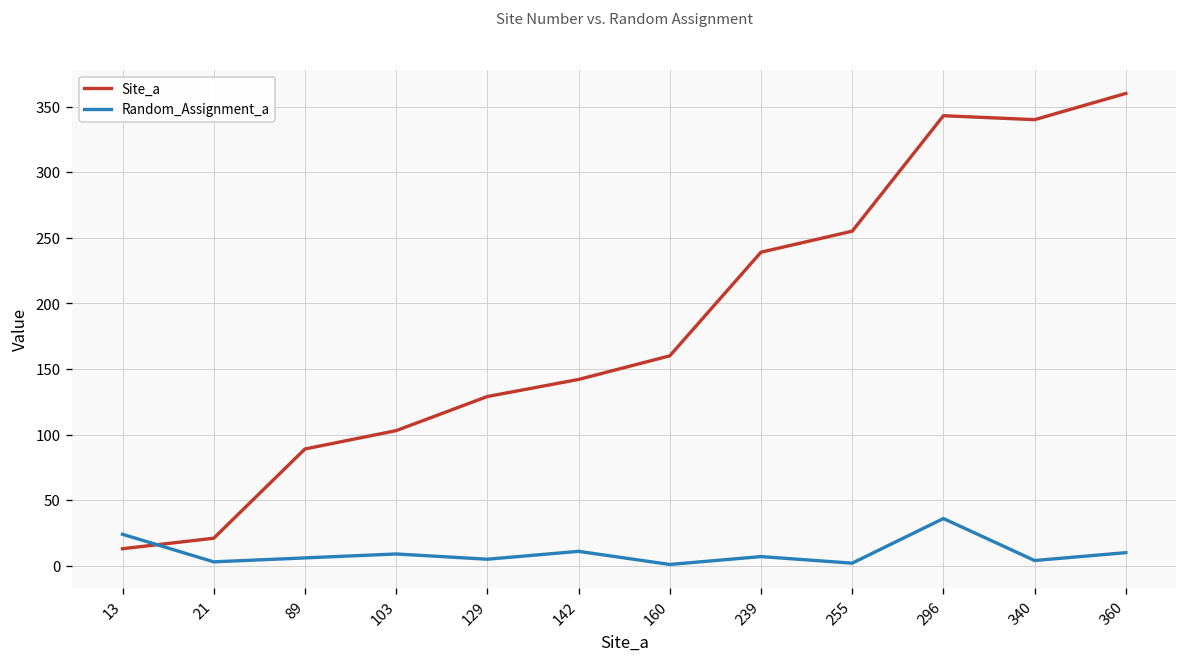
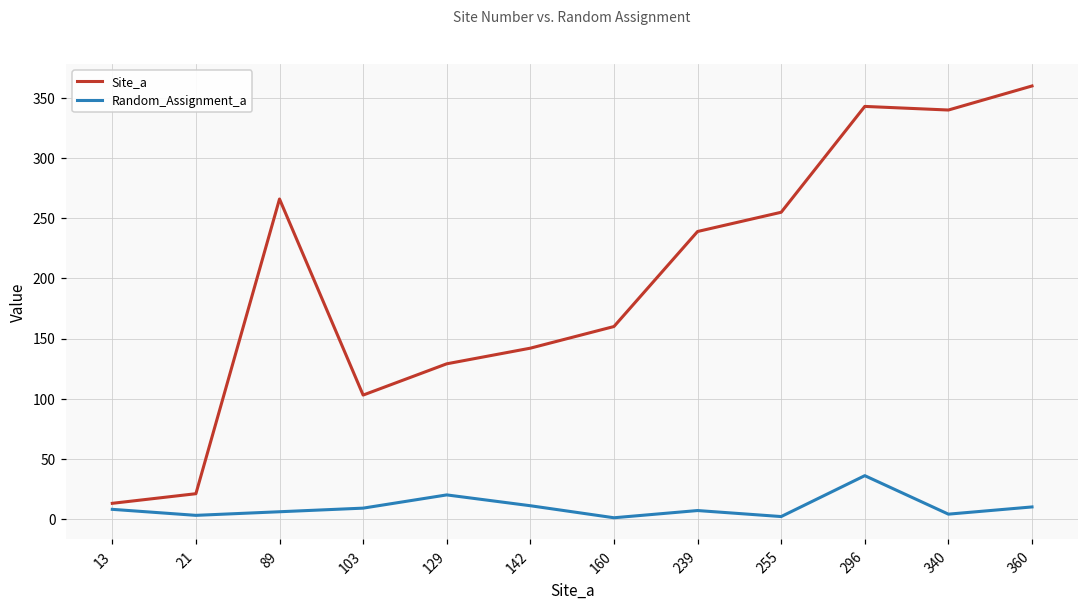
  {
    "Site_a": {
      "13": 13,
      "21": 21,
-     "89": 89,
+     "89": 266,
      "103": 103,
      "129": 129,
      "142": 142,
      "160": 160,
      "239": 239,
      "255": 255,
      "296": 343,
      "340": 340,
      "360": 360
    },
    "Random_Assignment_a": {
-     "13": 24,
+     "13": 8,
      "21": 3,
      "89": 6,
      "103": 9,
-     "129": 5,
+     "129": 20,
      "142": 11,
      "160": 1,
      "239": 7,
      "255": 2,
      "296": 36,
      "340": 4,
      "360": 10
    }
  }
